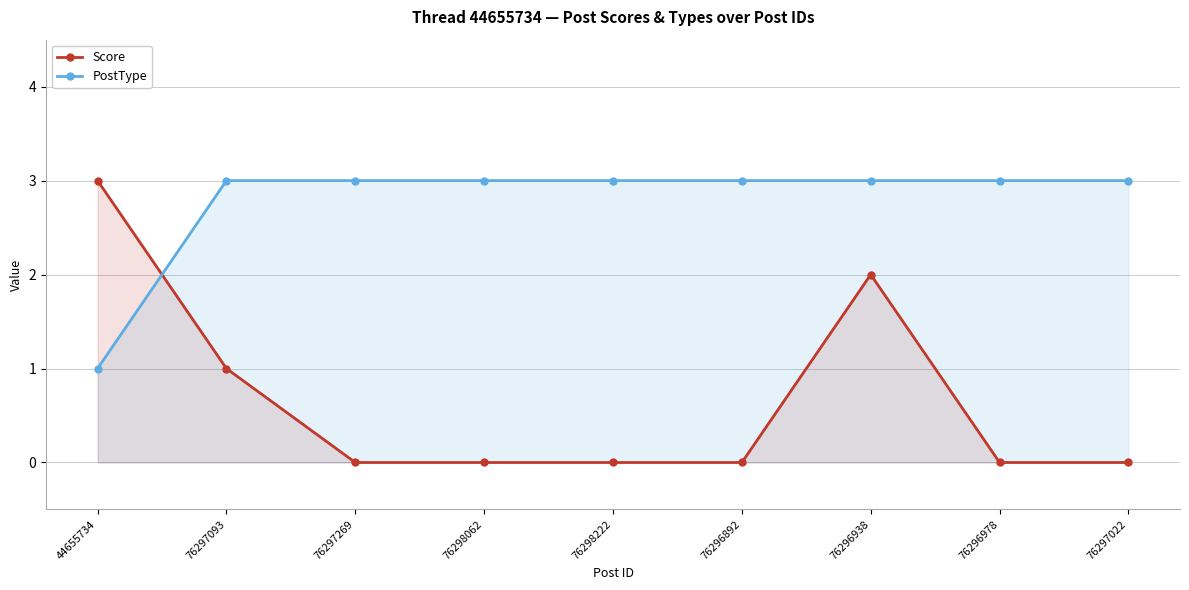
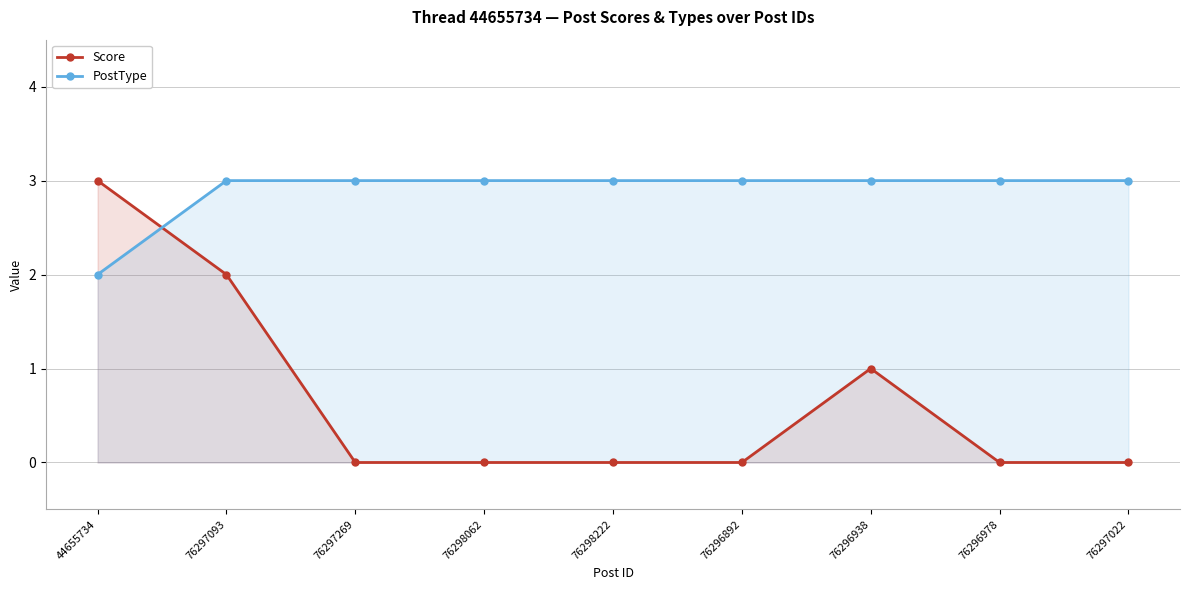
  {
    "Score": {
      "44655734": 3,
-     "76297093": 1,
+     "76297093": 2,
      "76297269": 0,
      "76298062": 0,
      "76298222": 0,
      "76296892": 0,
-     "76296938": 2,
+     "76296938": 1,
      "76296978": 0,
      "76297022": 0
    },
    "PostType": {
-     "44655734": 1,
+     "44655734": 2,
      "76297093": 3,
      "76297269": 3,
      "76298062": 3,
      "76298222": 3,
      "76296892": 3,
      "76296938": 3,
      "76296978": 3,
      "76297022": 3
    }
  }
